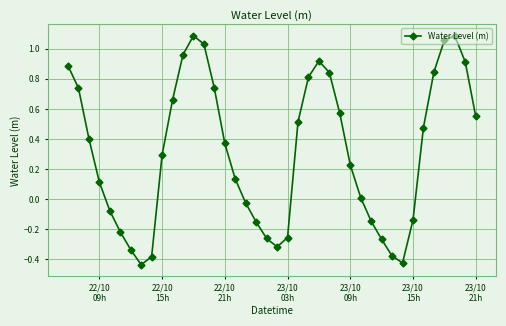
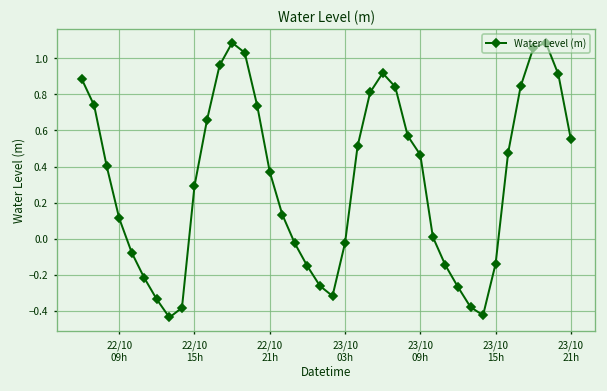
  {
    "22/10 09h": 0.11,
    "22/10 15h": 0.29,
    "22/10 21h": 0.37,
-   "23/10 03h": -0.26,
-   "23/10 09h": 0.23,
+   "23/10 03h": -0.02,
+   "23/10 09h": 0.46,
    "23/10 15h": -0.14,
    "23/10 21h": 0.55
  }
